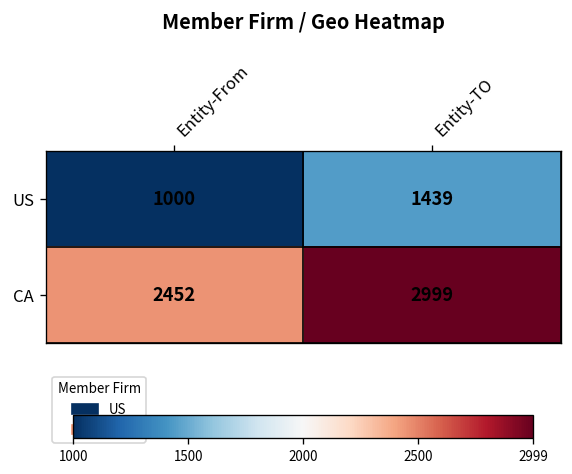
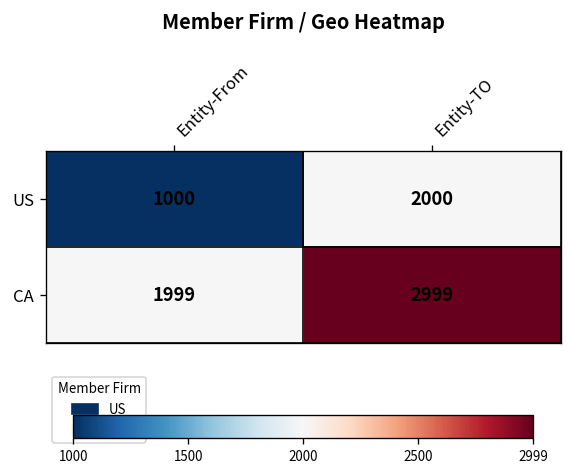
  {
    "US": {
      "Entity-From": 1000,
-     "Entity-TO": 1439
+     "Entity-TO": 2000
    },
    "CA": {
-     "Entity-From": 2452,
+     "Entity-From": 1999,
      "Entity-TO": 2999
    }
  }
